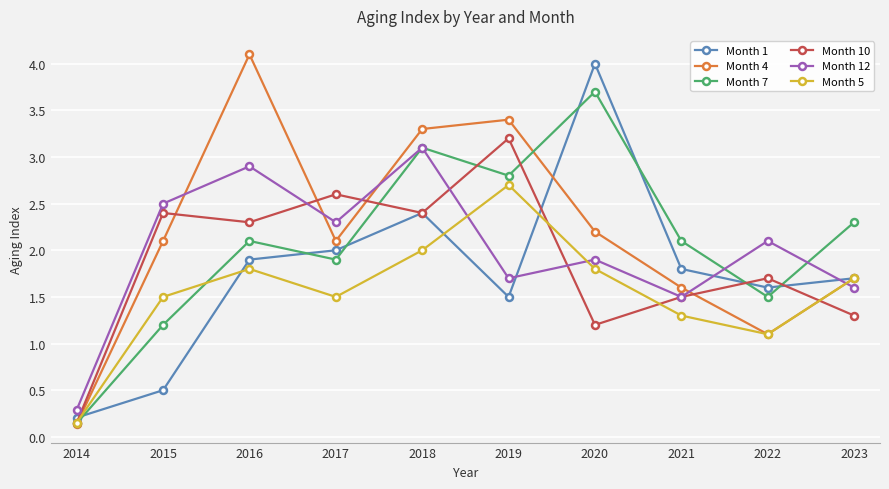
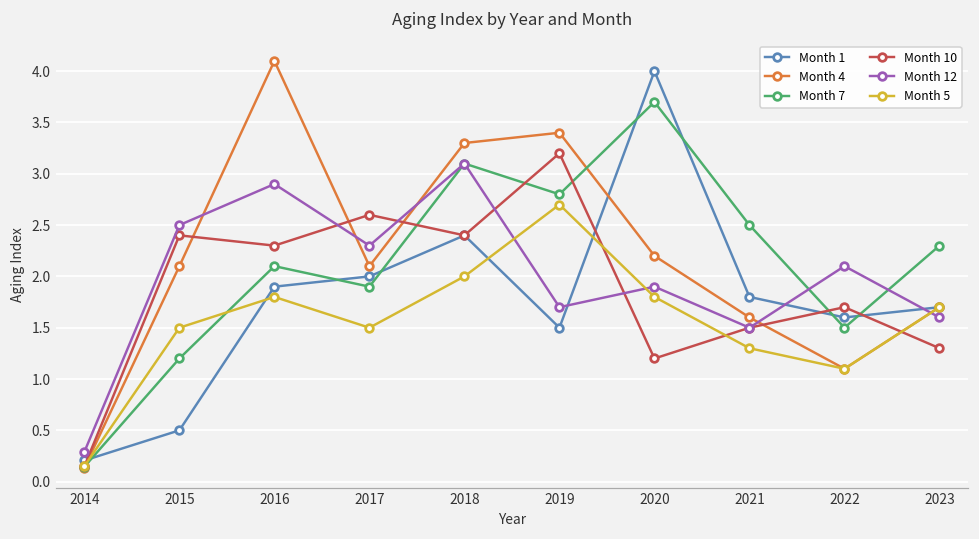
  {
    "Month 1": {
      "2014": 0.2,
      "2015": 0.5,
      "2016": 1.9,
      "2017": 2.0,
      "2019": 1.5,
      "2020": 4.0,
      "2021": 1.8,
      "2022": 1.6
    },
    "Month 7": {
      "2015": 1.2,
      "2016": 2.1,
      "2017": 1.9,
      "2019": 2.8,
      "2020": 3.7,
-     "2021": 2.1,
+     "2021": 2.5,
      "2022": 1.5,
      "2023": 2.3
    },
    "Month 12": {
      "2014": 0.3,
      "2015": 2.5,
      "2016": 2.9,
      "2017": 2.3,
      "2019": 1.7,
      "2020": 1.9,
      "2022": 2.1,
      "2023": 1.6
    },
    "Month 5": {
      "2015": 1.5,
      "2016": 1.8,
      "2017": 1.5,
      "2018": 2.0,
      "2019": 2.7,
      "2020": 1.8,
      "2021": 1.3
    }
  }
